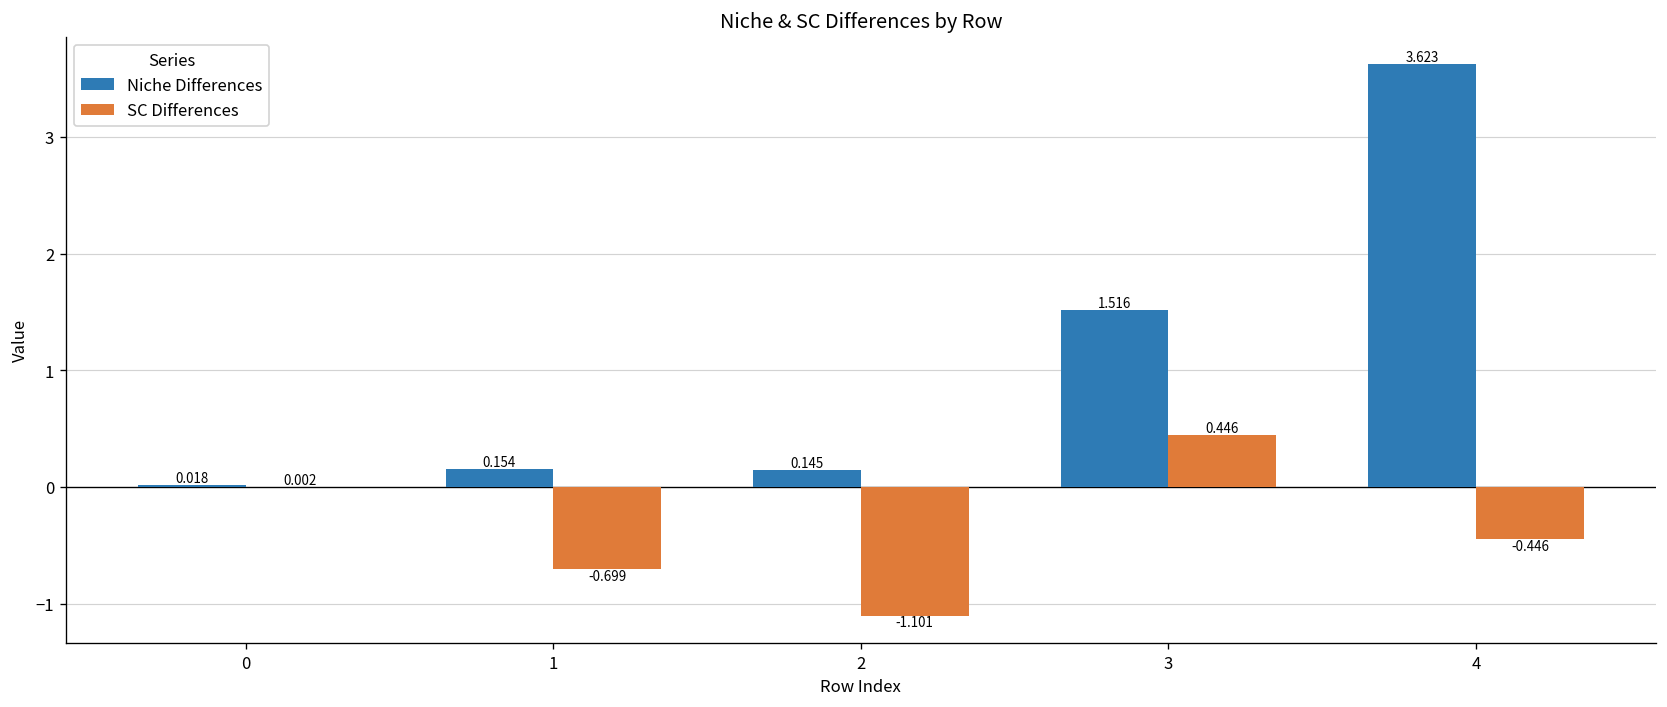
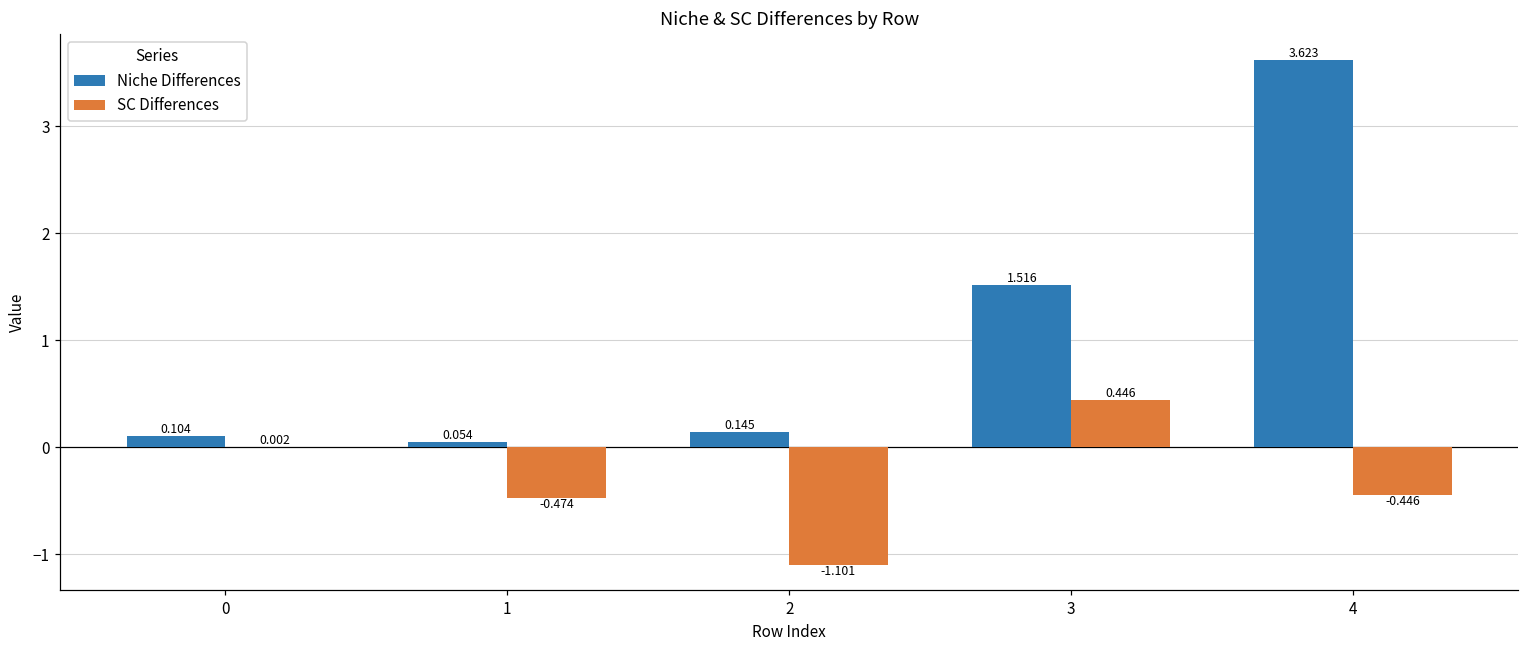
  {
    "Niche Differences": {
-     "0": 0.018,
-     "1": 0.154,
+     "0": 0.104,
+     "1": 0.054,
      "2": 0.145,
      "3": 1.516,
      "4": 3.623
    },
    "SC Differences": {
      "0": 0.002,
-     "1": -0.699,
+     "1": -0.474,
      "2": -1.101,
      "3": 0.446,
      "4": -0.446
    }
  }
